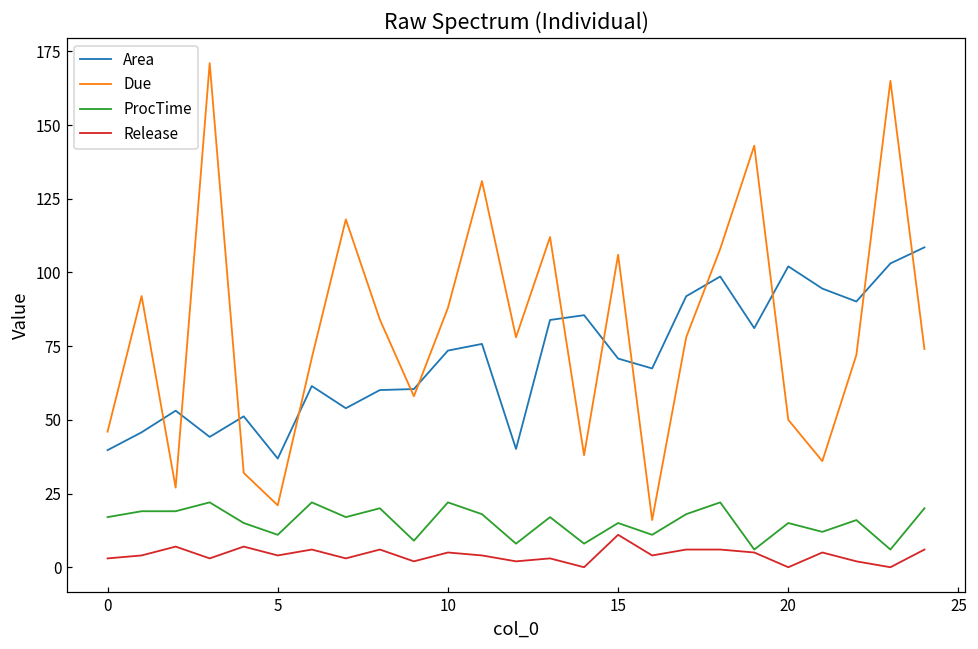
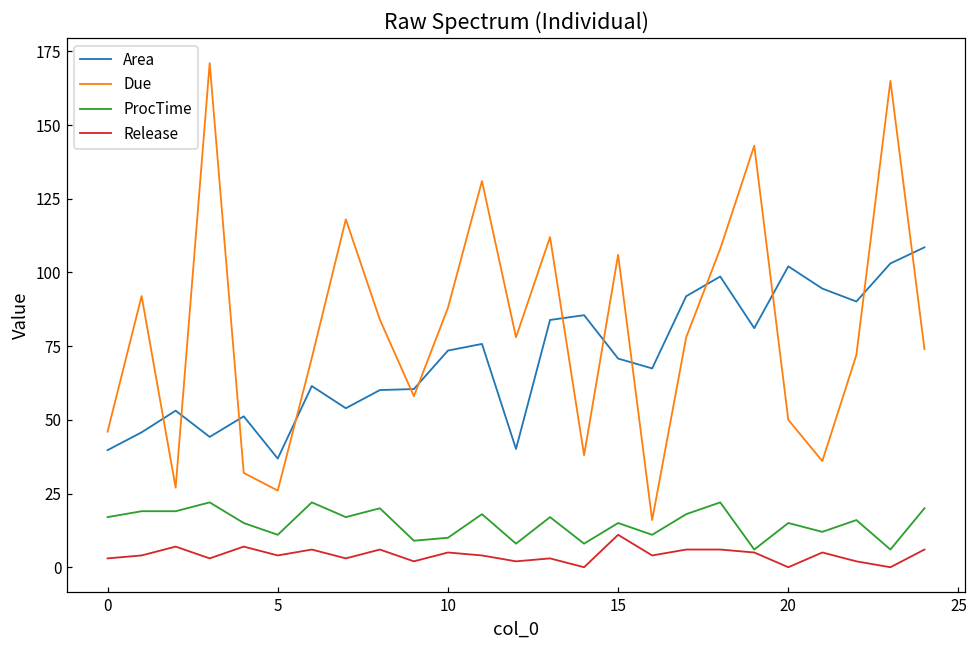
  {
    "Area": {
      "0": 40,
      "5": 37,
      "10": 73,
      "15": 71,
      "20": 102
    },
    "Due": {
      "0": 46,
-     "5": 21,
+     "5": 26,
      "10": 88,
      "15": 106,
      "20": 50
    },
    "ProcTime": {
      "0": 17,
      "5": 11,
-     "10": 22,
+     "10": 10,
      "15": 15,
      "20": 15
    },
    "Release": {
      "0": 3,
      "5": 4,
      "10": 5,
      "15": 11,
      "20": 0
    }
  }
